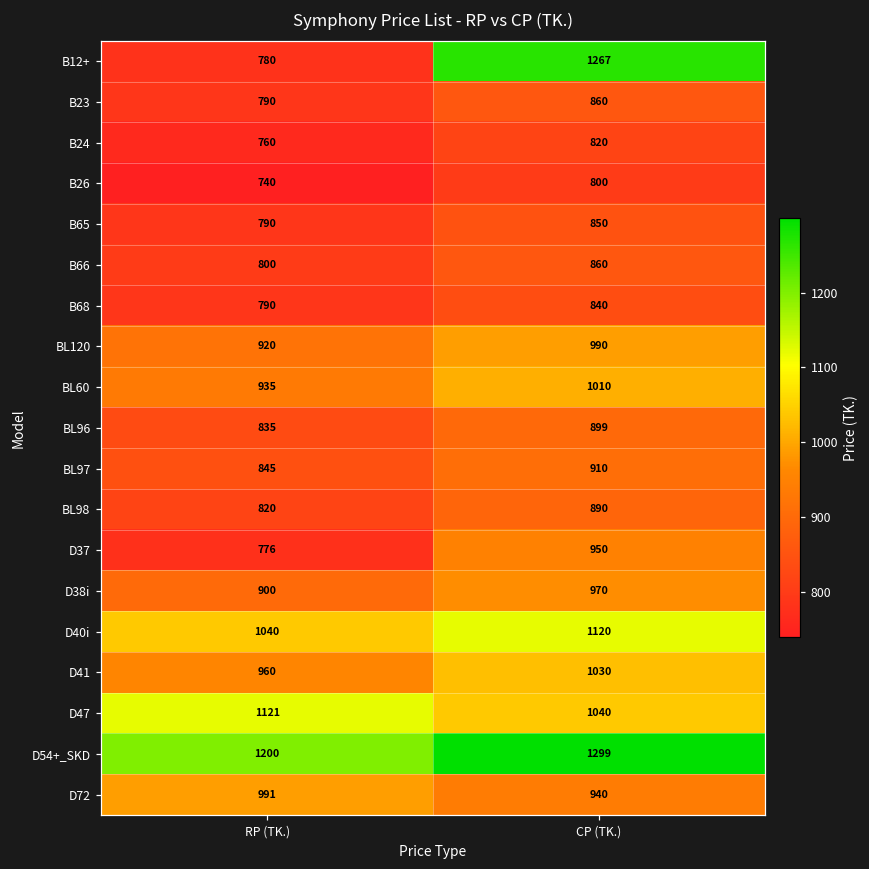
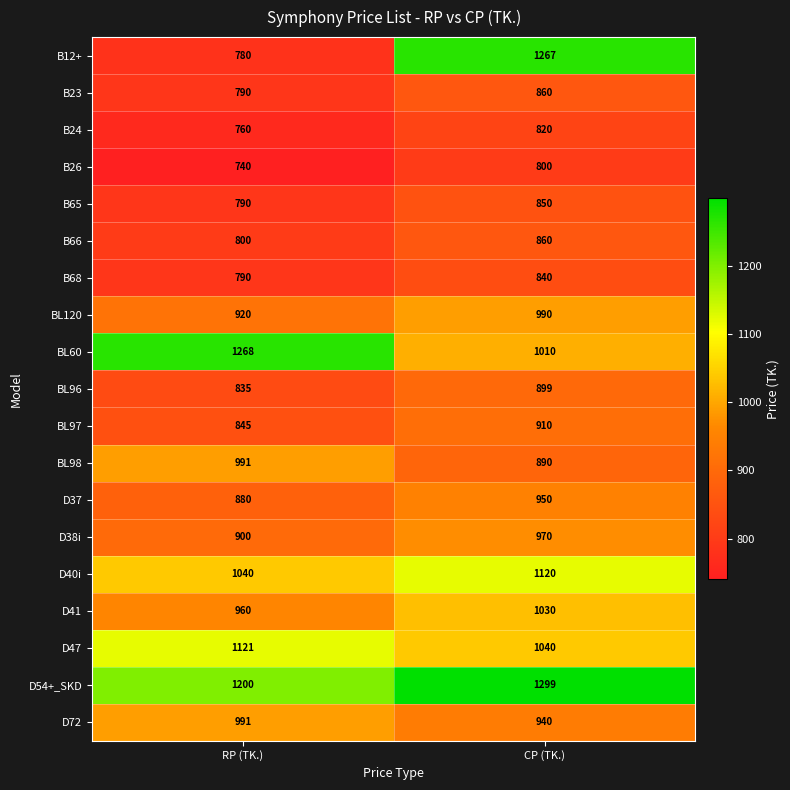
  {
    "B12+": {
      "RP (TK.)": 780,
      "CP (TK.)": 1267
    },
    "B23": {
      "RP (TK.)": 790,
      "CP (TK.)": 860
    },
    "B24": {
      "RP (TK.)": 760,
      "CP (TK.)": 820
    },
    "B26": {
      "RP (TK.)": 740,
      "CP (TK.)": 800
    },
    "B65": {
      "RP (TK.)": 790,
      "CP (TK.)": 850
    },
    "B66": {
      "RP (TK.)": 800,
      "CP (TK.)": 860
    },
    "B68": {
      "RP (TK.)": 790,
      "CP (TK.)": 840
    },
    "BL120": {
      "RP (TK.)": 920,
      "CP (TK.)": 990
    },
    "BL60": {
-     "RP (TK.)": 935,
+     "RP (TK.)": 1268,
      "CP (TK.)": 1010
    },
    "BL96": {
      "RP (TK.)": 835,
      "CP (TK.)": 899
    },
    "BL97": {
      "RP (TK.)": 845,
      "CP (TK.)": 910
    },
    "BL98": {
-     "RP (TK.)": 820,
+     "RP (TK.)": 991,
      "CP (TK.)": 890
    },
    "D37": {
-     "RP (TK.)": 776,
+     "RP (TK.)": 880,
      "CP (TK.)": 950
    },
    "D38i": {
      "RP (TK.)": 900,
      "CP (TK.)": 970
    },
    "D40i": {
      "RP (TK.)": 1040,
      "CP (TK.)": 1120
    },
    "D41": {
      "RP (TK.)": 960,
      "CP (TK.)": 1030
    },
    "D47": {
      "RP (TK.)": 1121,
      "CP (TK.)": 1040
    },
    "D54+_SKD": {
      "RP (TK.)": 1200,
      "CP (TK.)": 1299
    },
    "D72": {
      "RP (TK.)": 991,
      "CP (TK.)": 940
    }
  }
